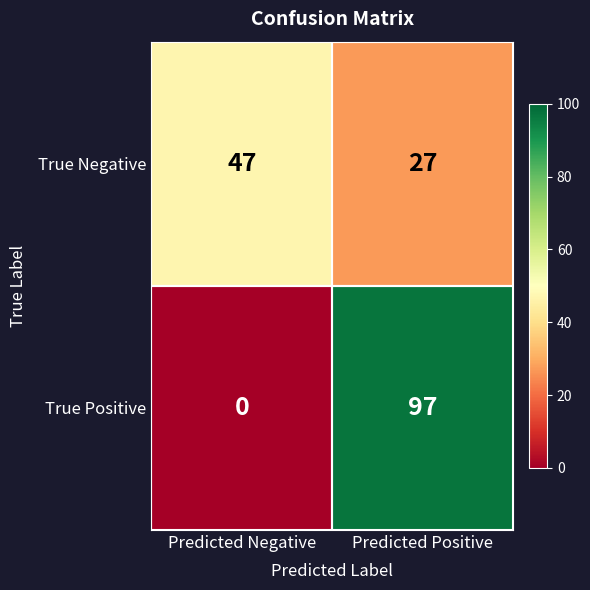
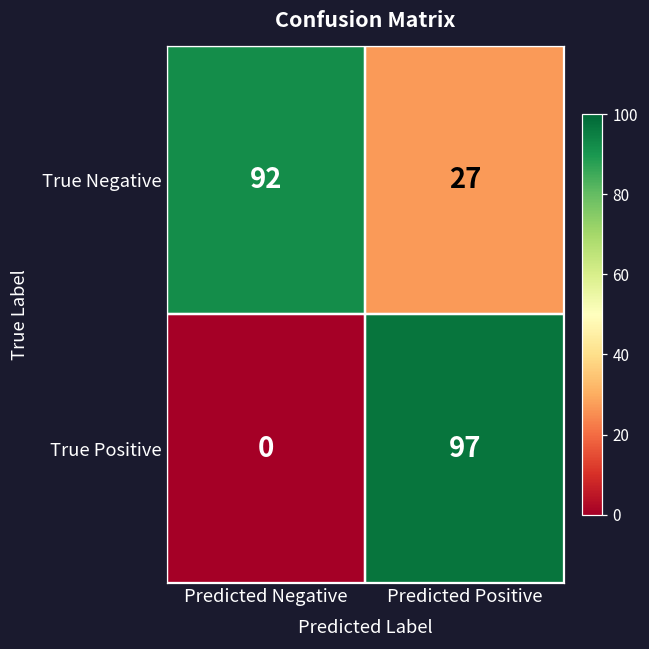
  {
    "True Negative": {
-     "Predicted Negative": 47,
+     "Predicted Negative": 92,
      "Predicted Positive": 27
    },
    "True Positive": {
      "Predicted Negative": 0,
      "Predicted Positive": 97
    }
  }
